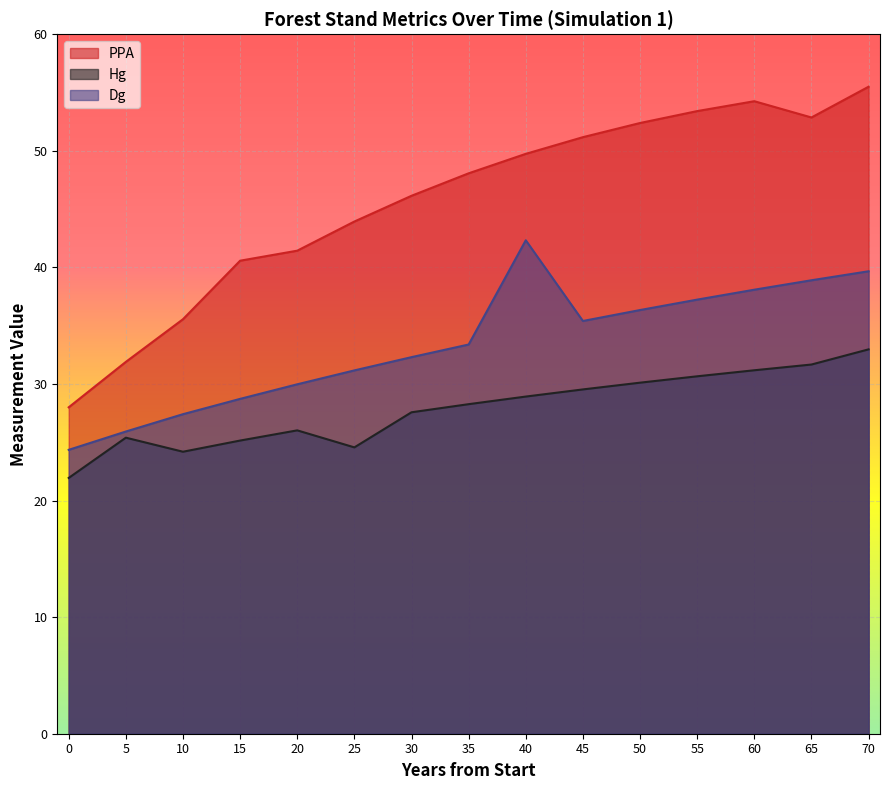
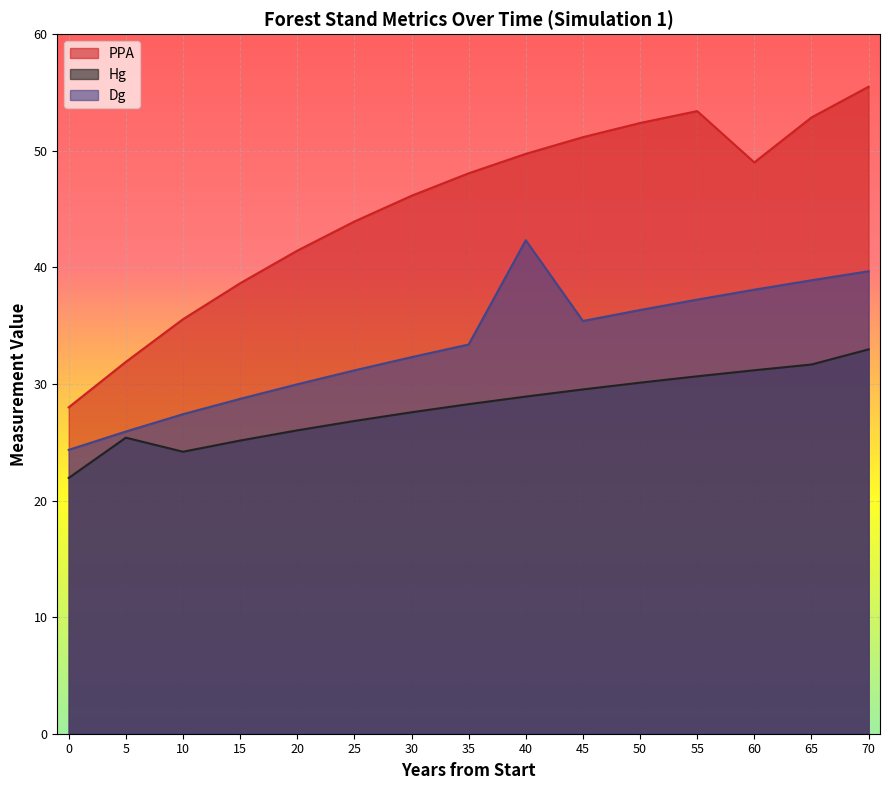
  {
    "PPA": {
      "0": 28.0,
      "5": 31.9,
      "10": 35.6,
-     "15": 40.6,
+     "15": 38.6,
      "20": 41.4,
      "25": 43.9,
      "30": 46.1,
      "35": 48.1,
      "40": 49.7,
      "45": 51.2,
      "50": 52.4,
      "55": 53.4,
-     "60": 54.2,
+     "60": 49.0,
      "65": 52.9,
      "70": 55.5
    },
    "Hg": {
      "0": 21.9,
      "5": 25.4,
      "10": 24.2,
      "15": 25.1,
      "20": 26.0,
-     "25": 24.6,
+     "25": 26.8,
      "30": 27.6,
      "35": 28.3,
      "40": 28.9,
      "45": 29.5,
      "50": 30.1,
      "55": 30.7,
      "60": 31.2,
      "65": 31.7,
      "70": 33.0
    },
    "Dg": {
      "0": 24.3,
      "5": 25.9,
      "10": 27.4,
      "15": 28.7,
      "20": 30.0,
      "25": 31.2,
      "30": 32.3,
      "35": 33.4,
      "40": 42.3,
      "45": 35.4,
      "50": 36.3,
      "55": 37.2,
      "60": 38.1,
      "65": 38.9,
      "70": 39.7
    }
  }
